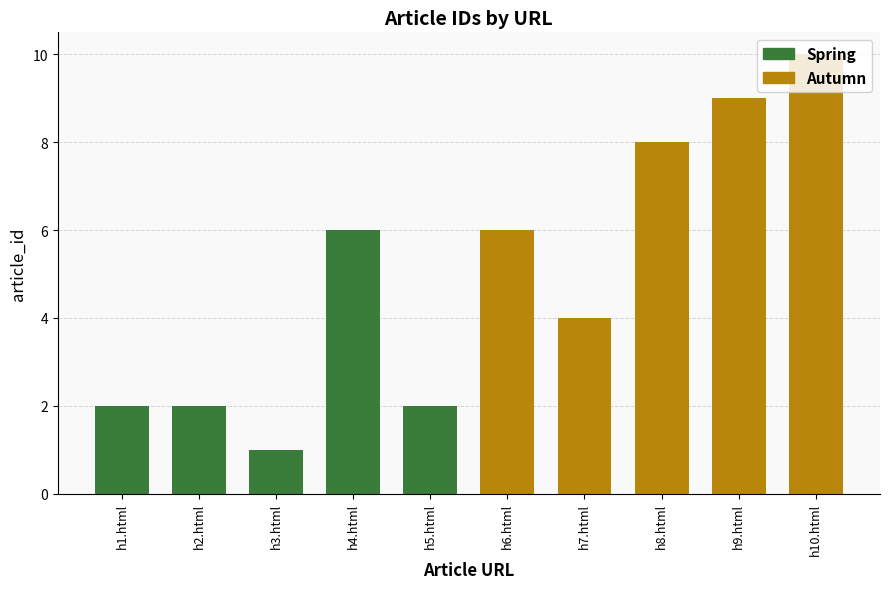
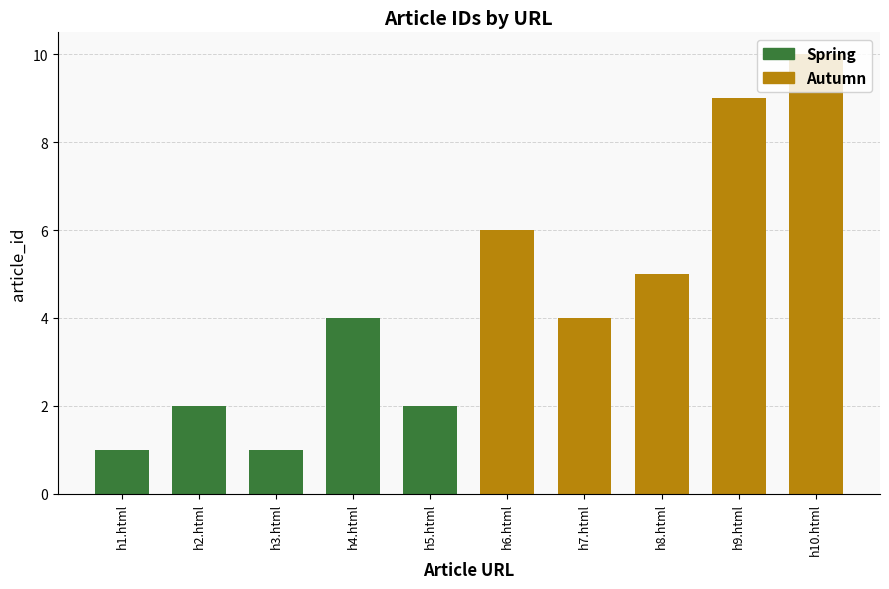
  {
-   "h1.html": 2,
+   "h1.html": 1,
    "h2.html": 2,
    "h3.html": 1,
-   "h4.html": 6,
+   "h4.html": 4,
    "h5.html": 2,
    "h6.html": 6,
    "h7.html": 4,
-   "h8.html": 8,
+   "h8.html": 5,
    "h9.html": 9
  }
